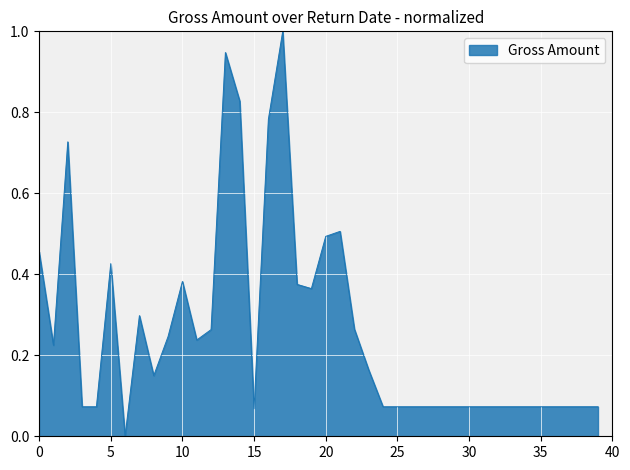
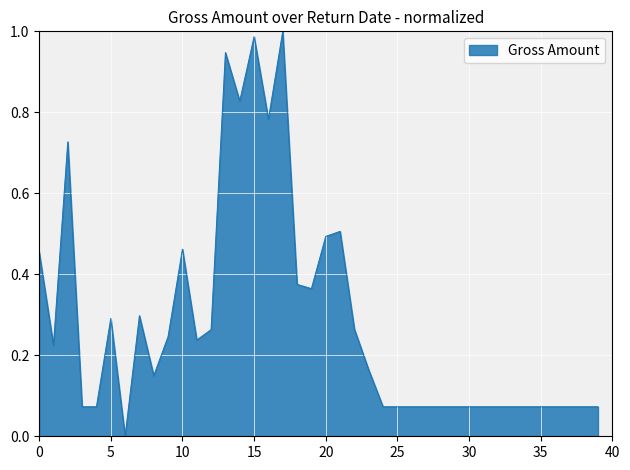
  {
    "0": 0.46,
-   "5": 0.43,
-   "10": 0.38,
-   "15": 0.07,
+   "5": 0.29,
+   "10": 0.46,
+   "15": 0.99,
    "20": 0.49,
    "25": 0.07,
    "30": 0.07,
    "35": 0.07
  }
